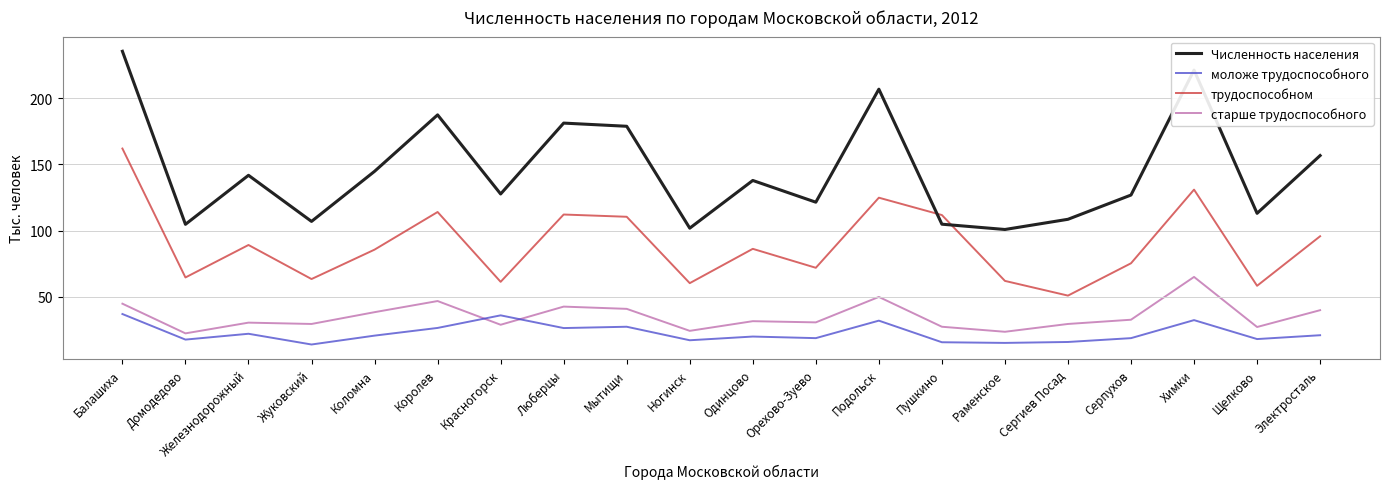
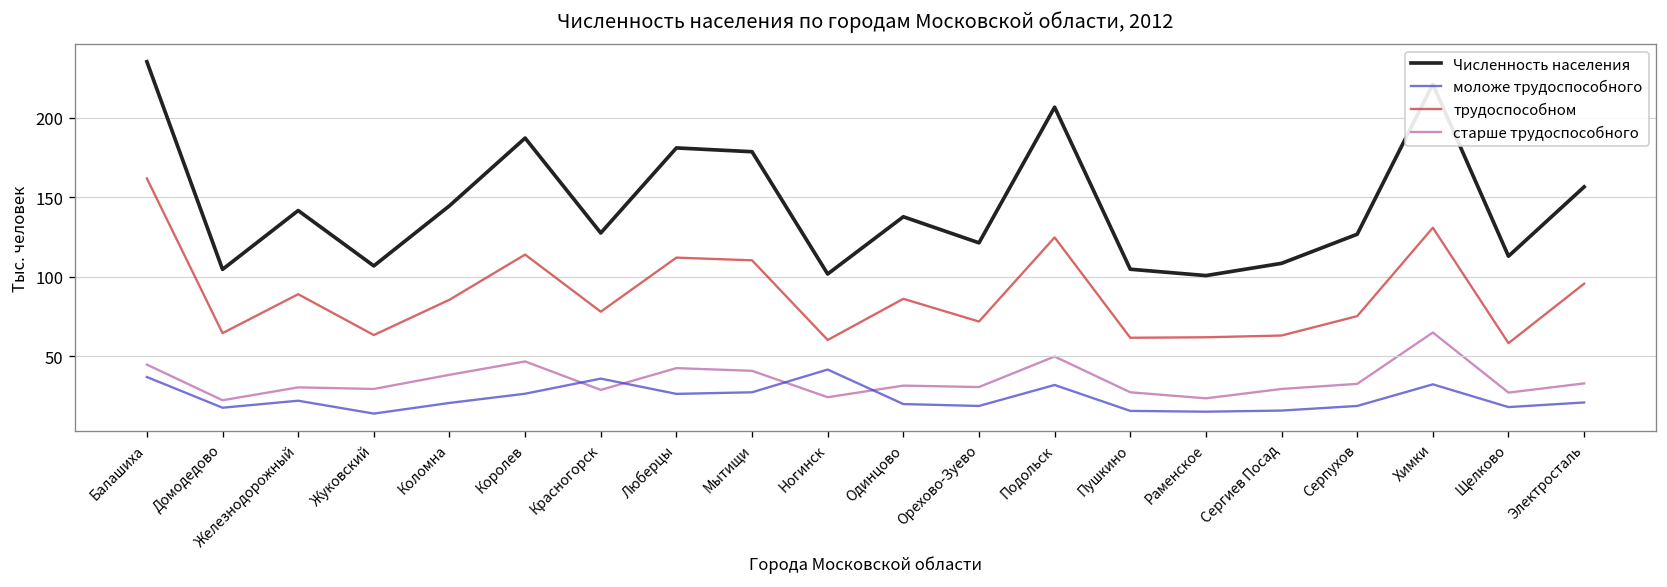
  {
    "Численность населения": {
      "Балашиха": 235,
      "Домодедово": 105,
      "Железнодорожный": 142,
      "Жуковский": 107,
      "Коломна": 145,
      "Королев": 187,
      "Красногорск": 128,
      "Люберцы": 181,
      "Мытищи": 179,
      "Ногинск": 102,
      "Одинцово": 138,
      "Орехово-Зуево": 121,
      "Подольск": 207,
      "Пушкино": 105,
      "Раменское": 101,
      "Сергиев Посад": 109,
      "Серпухов": 127,
      "Щелково": 113,
      "Электросталь": 157
    },
    "моложе трудоспособного": {
      "Балашиха": 37,
      "Домодедово": 18,
      "Железнодорожный": 22,
      "Жуковский": 14,
      "Коломна": 21,
      "Королев": 27,
      "Красногорск": 36,
      "Люберцы": 26,
      "Мытищи": 27,
-     "Ногинск": 17,
+     "Ногинск": 42,
      "Одинцово": 20,
      "Орехово-Зуево": 19,
      "Подольск": 32,
      "Пушкино": 16,
      "Раменское": 15,
      "Сергиев Посад": 16,
      "Серпухов": 19,
      "Химки": 32,
      "Щелково": 18,
      "Электросталь": 21
    },
    "трудоспособном": {
      "Балашиха": 162,
      "Домодедово": 65,
      "Железнодорожный": 89,
      "Жуковский": 63,
      "Коломна": 86,
      "Королев": 114,
-     "Красногорск": 61,
+     "Красногорск": 78,
      "Люберцы": 112,
      "Мытищи": 110,
      "Ногинск": 60,
      "Одинцово": 86,
      "Орехово-Зуево": 72,
      "Подольск": 125,
-     "Пушкино": 112,
+     "Пушкино": 62,
      "Раменское": 62,
-     "Сергиев Посад": 51,
+     "Сергиев Посад": 63,
      "Серпухов": 75,
      "Химки": 131,
      "Щелково": 58,
      "Электросталь": 96
    },
    "старше трудоспособного": {
      "Балашиха": 45,
      "Домодедово": 22,
      "Железнодорожный": 31,
      "Жуковский": 30,
      "Коломна": 38,
      "Королев": 47,
      "Красногорск": 29,
      "Люберцы": 43,
      "Мытищи": 41,
      "Ногинск": 24,
      "Одинцово": 32,
      "Орехово-Зуево": 31,
      "Подольск": 50,
      "Пушкино": 27,
      "Раменское": 24,
      "Сергиев Посад": 30,
      "Серпухов": 33,
      "Химки": 65,
      "Щелково": 27,
-     "Электросталь": 40
+     "Электросталь": 33
    }
  }
